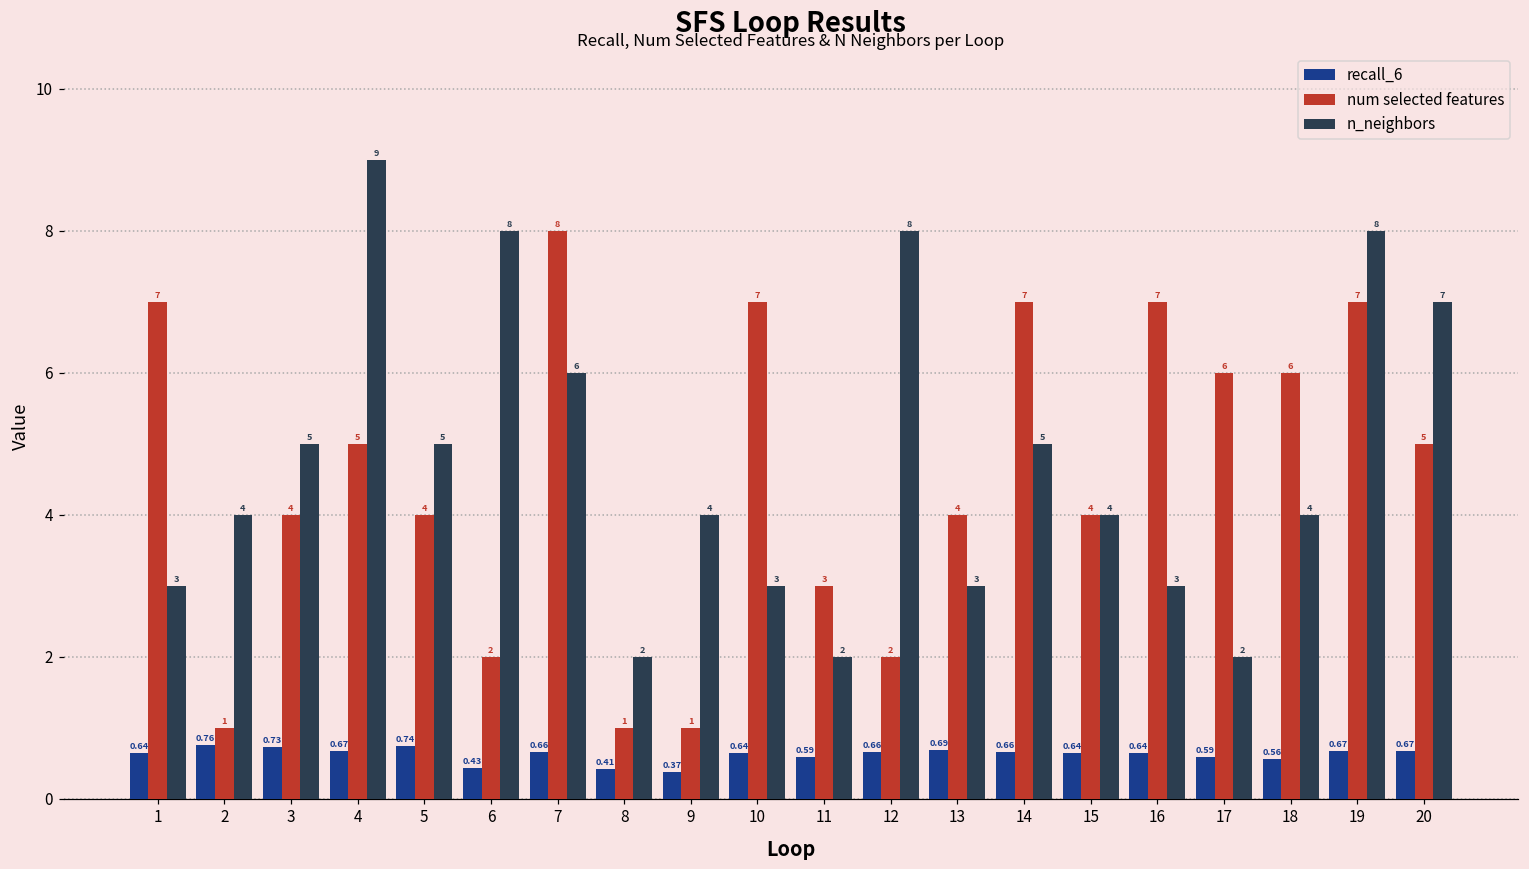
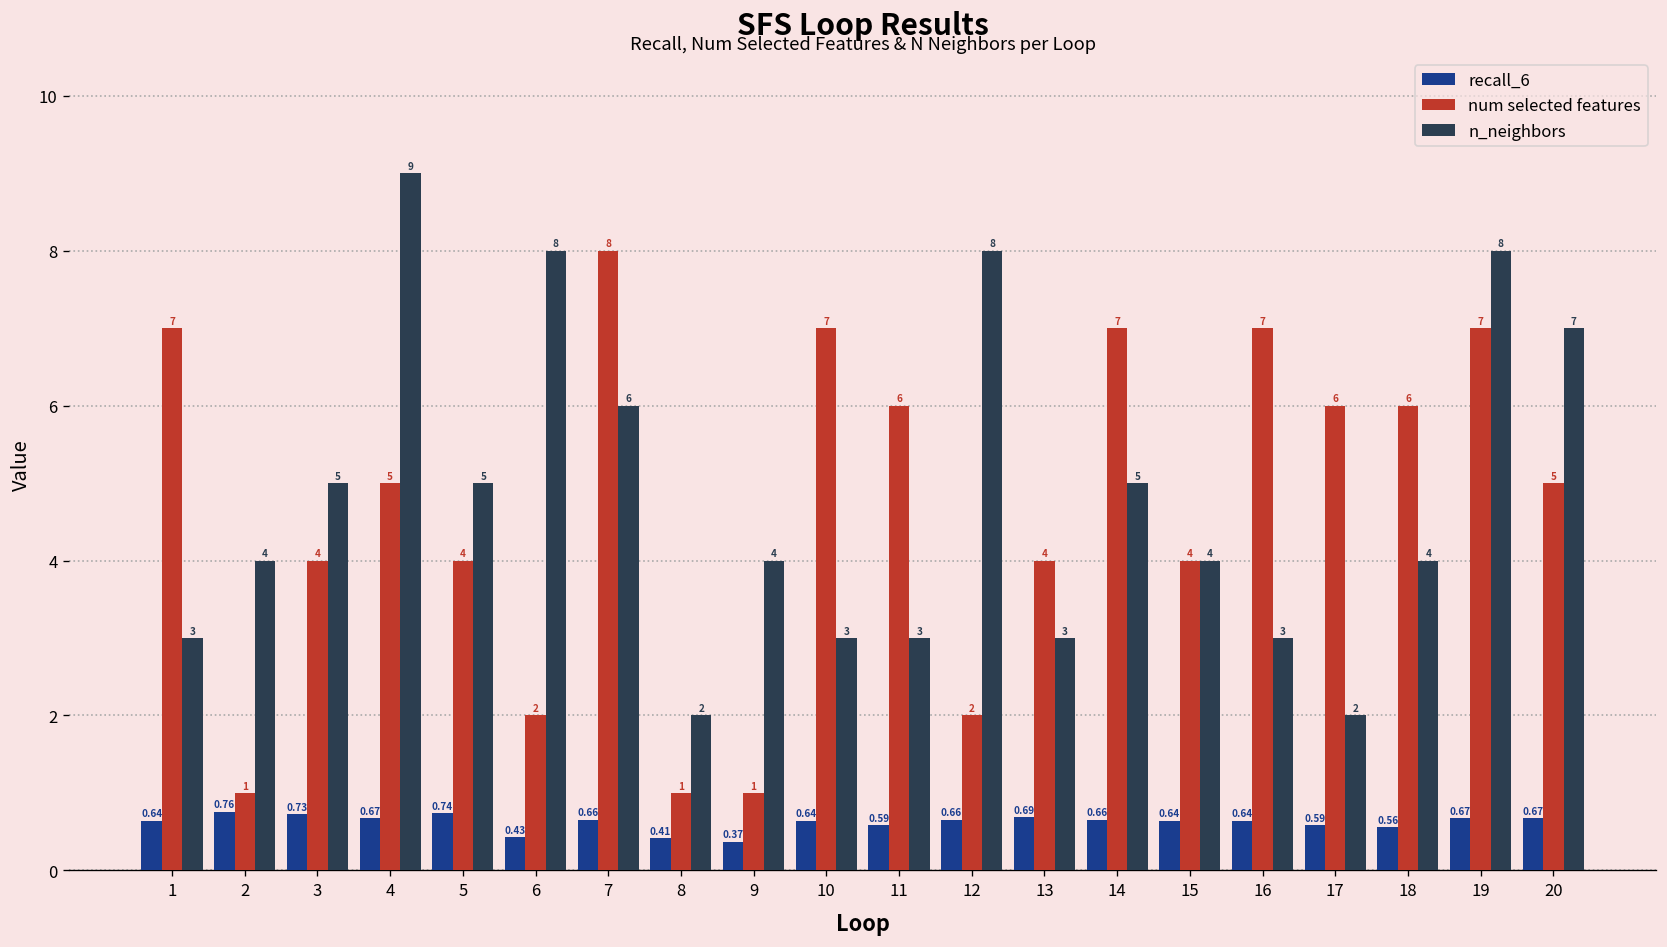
  {
    "recall_6": {
      "1": 0.64,
      "2": 0.76,
      "3": 0.73,
      "4": 0.67,
      "5": 0.74,
      "6": 0.43,
      "7": 0.66,
      "8": 0.41,
      "9": 0.37,
      "10": 0.64,
      "11": 0.59,
      "12": 0.66,
      "13": 0.69,
      "14": 0.66,
      "15": 0.64,
      "16": 0.64,
      "17": 0.59,
      "18": 0.56,
      "19": 0.67,
      "20": 0.67
    },
    "num selected features": {
      "1": 7,
      "2": 1,
      "3": 4,
      "4": 5,
      "5": 4,
      "6": 2,
      "7": 8,
      "8": 1,
      "9": 1,
      "10": 7,
-     "11": 3,
+     "11": 6,
      "12": 2,
      "13": 4,
      "14": 7,
      "15": 4,
      "16": 7,
      "17": 6,
      "18": 6,
      "19": 7,
      "20": 5
    },
    "n_neighbors": {
      "1": 3,
      "2": 4,
      "3": 5,
      "4": 9,
      "5": 5,
      "6": 8,
      "7": 6,
      "8": 2,
      "9": 4,
      "10": 3,
-     "11": 2,
+     "11": 3,
      "12": 8,
      "13": 3,
      "14": 5,
      "15": 4,
      "16": 3,
      "17": 2,
      "18": 4,
      "19": 8,
      "20": 7
    }
  }
